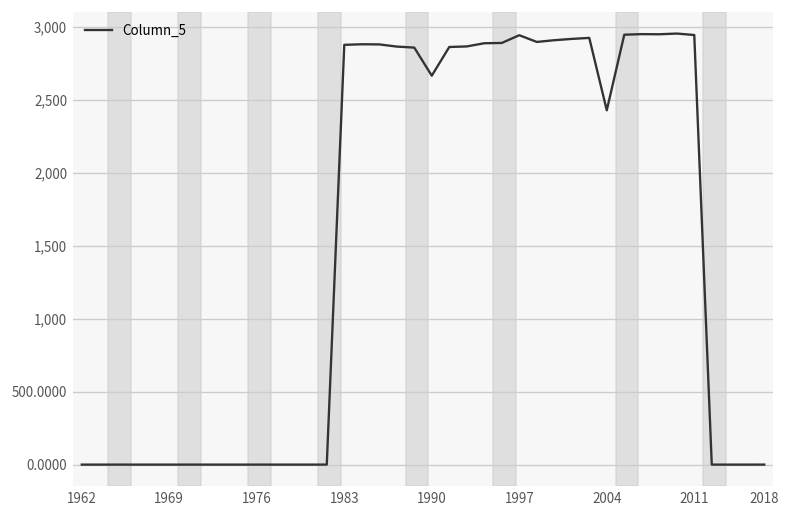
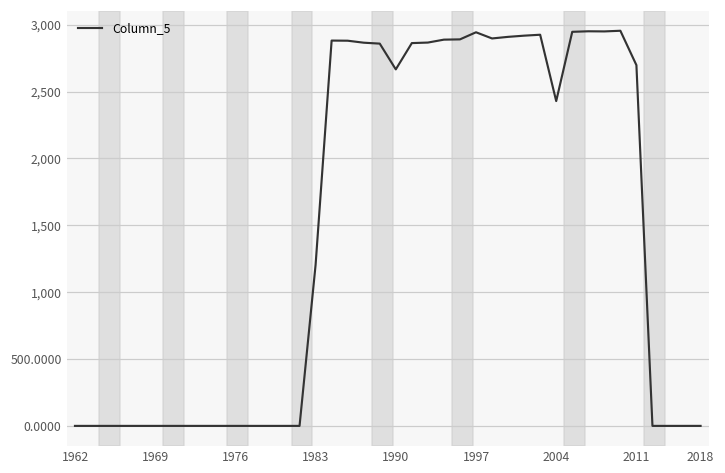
  {
    "1962": "0",
    "1969": "0",
    "1976": "0",
-   "1983": "2,880",
+   "1983": "1,200",
    "1990": "2,670",
    "1997": "2,940",
    "2004": "2,430",
-   "2011": "2,940",
+   "2011": "2,700",
    "2018": "0"
  }
